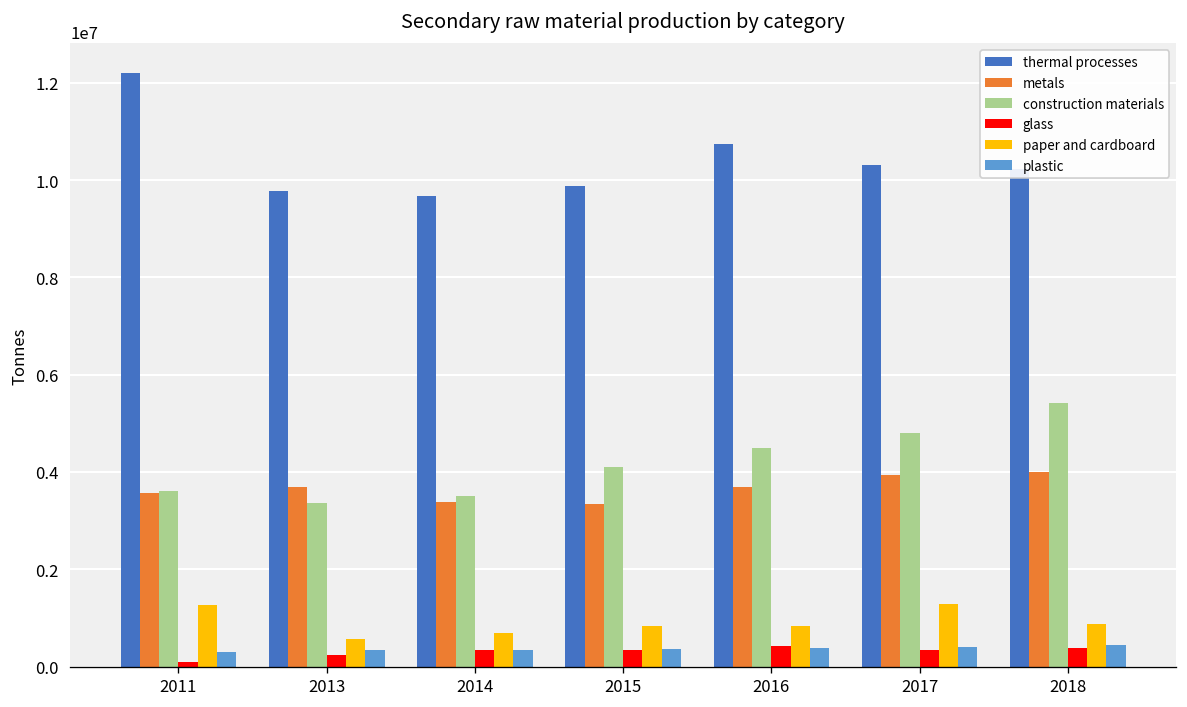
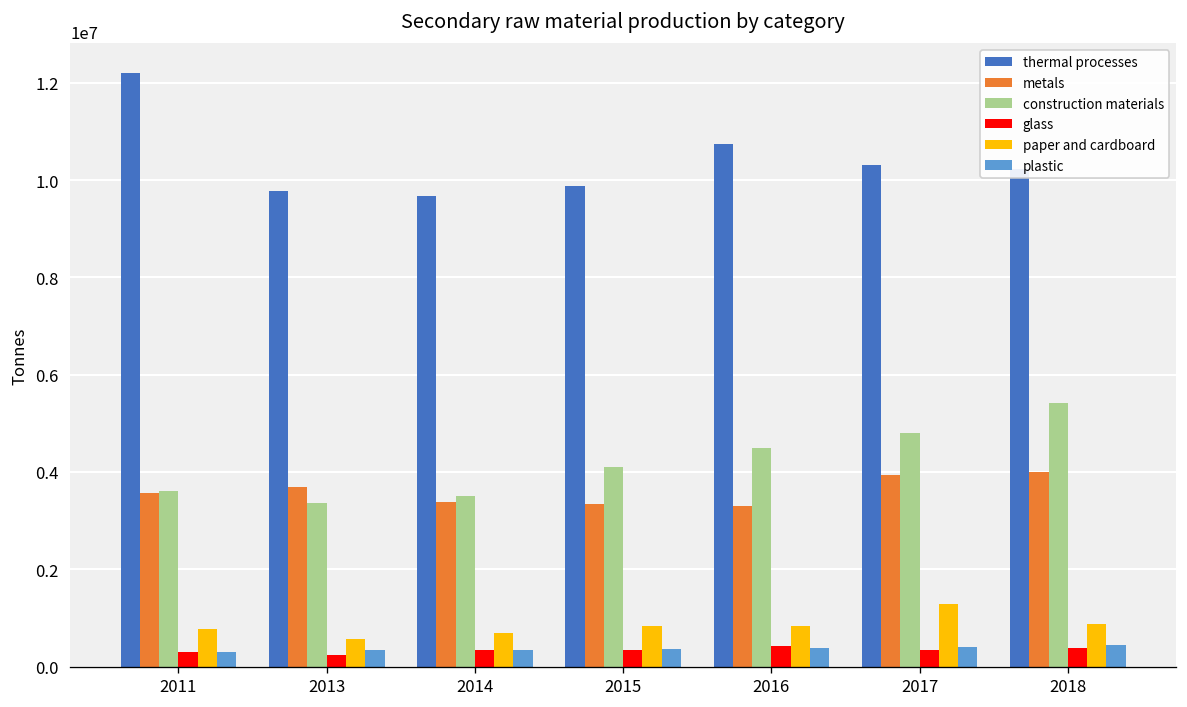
  {
    "metals": {
      "2011": 3600000,
      "2013": 3700000,
      "2014": 3400000,
      "2015": 3300000,
-     "2016": 3700000,
+     "2016": 3300000,
      "2017": 3900000,
      "2018": 4000000
    },
    "construction materials": {
      "2011": 3600000,
      "2013": 3400000,
      "2014": 3500000,
      "2015": 4100000,
      "2016": 4500000,
      "2017": 4800000,
      "2018": 5400000
    },
    "glass": {
-     "2011": 100000,
+     "2011": 300000,
      "2013": 200000,
      "2014": 300000,
      "2015": 300000,
      "2016": 400000,
      "2017": 300000,
      "2018": 400000
    },
    "paper and cardboard": {
-     "2011": 1300000,
+     "2011": 800000,
      "2013": 600000,
      "2014": 700000,
      "2015": 800000,
      "2016": 800000,
      "2017": 1300000,
      "2018": 900000
    }
  }
